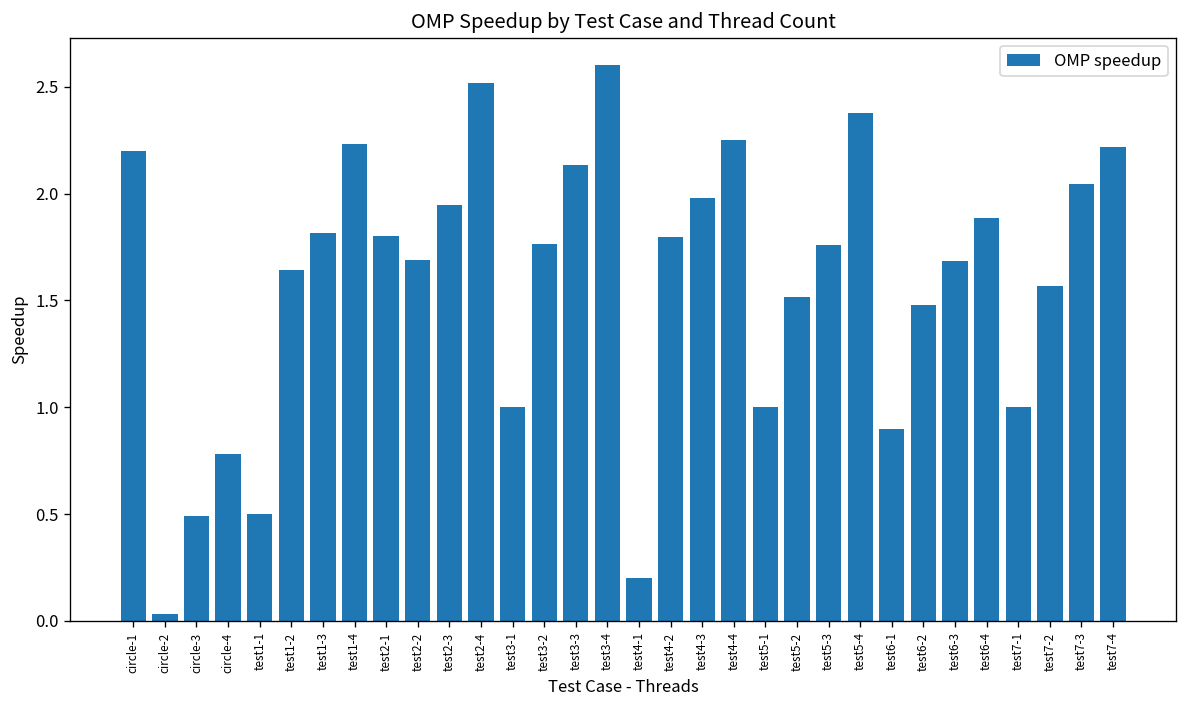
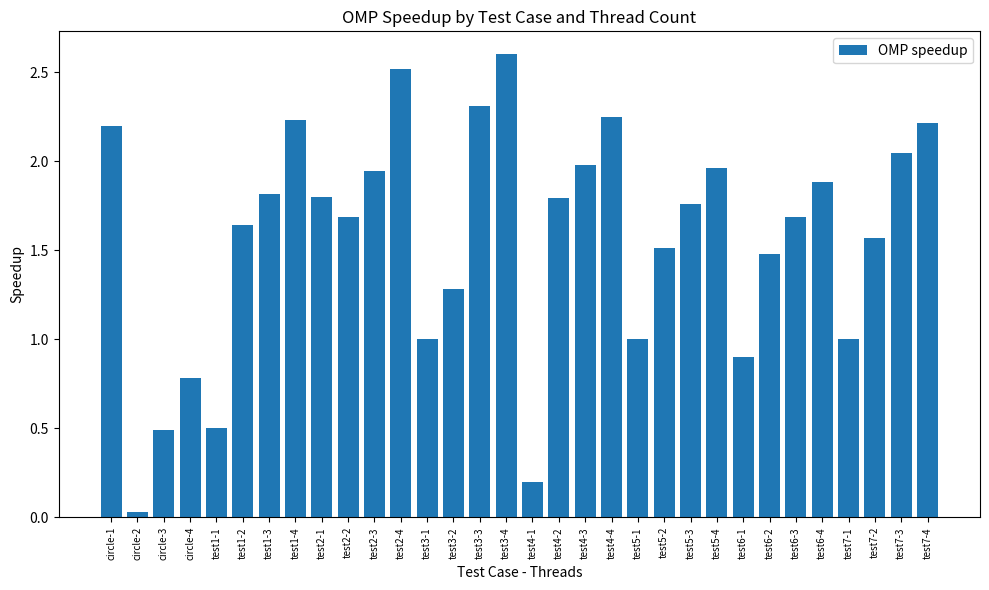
  {
    "circle-1": 2.20,
    "circle-2": 0.03,
    "circle-3": 0.49,
    "circle-4": 0.78,
    "test1-1": 0.50,
    "test1-2": 1.64,
    "test1-3": 1.82,
    "test1-4": 2.23,
    "test2-1": 1.80,
    "test2-2": 1.69,
    "test2-3": 1.95,
    "test2-4": 2.52,
    "test3-1": 1.00,
-   "test3-2": 1.77,
-   "test3-3": 2.13,
+   "test3-2": 1.29,
+   "test3-3": 2.31,
    "test3-4": 2.60,
    "test4-1": 0.20,
    "test4-2": 1.80,
    "test4-3": 1.98,
    "test4-4": 2.25,
    "test5-1": 1.00,
    "test5-2": 1.51,
    "test5-3": 1.76,
-   "test5-4": 2.38,
+   "test5-4": 1.96,
    "test6-1": 0.90,
    "test6-2": 1.48,
    "test6-3": 1.69,
    "test6-4": 1.89,
    "test7-1": 1.00,
    "test7-2": 1.57,
    "test7-3": 2.05,
    "test7-4": 2.22
  }
